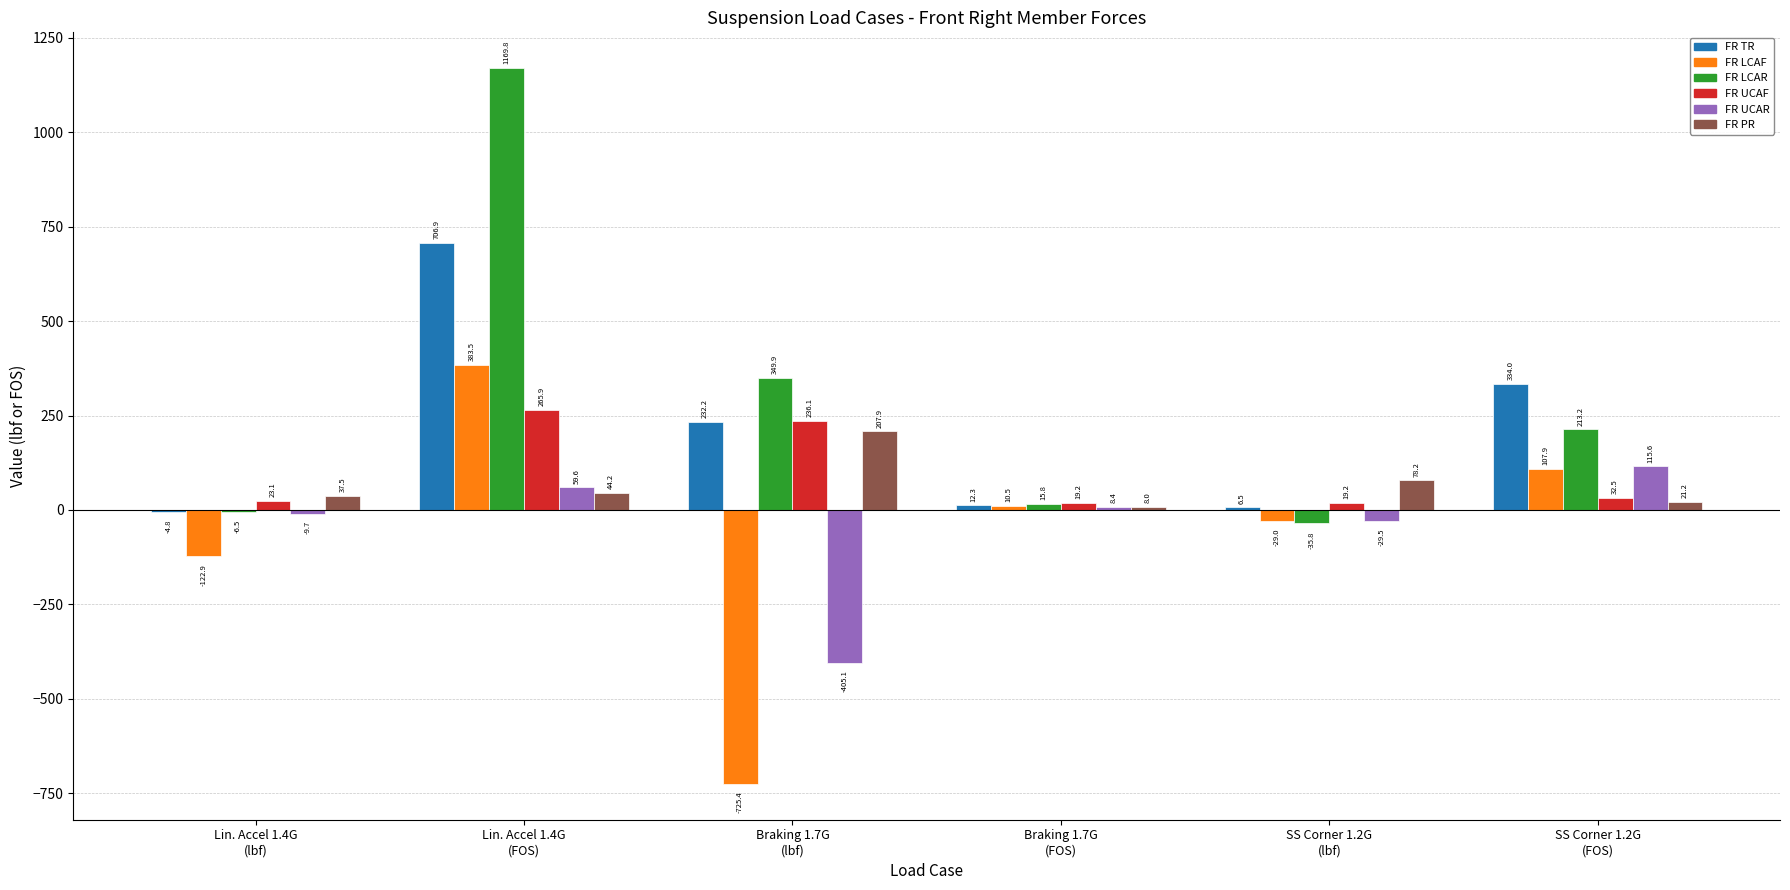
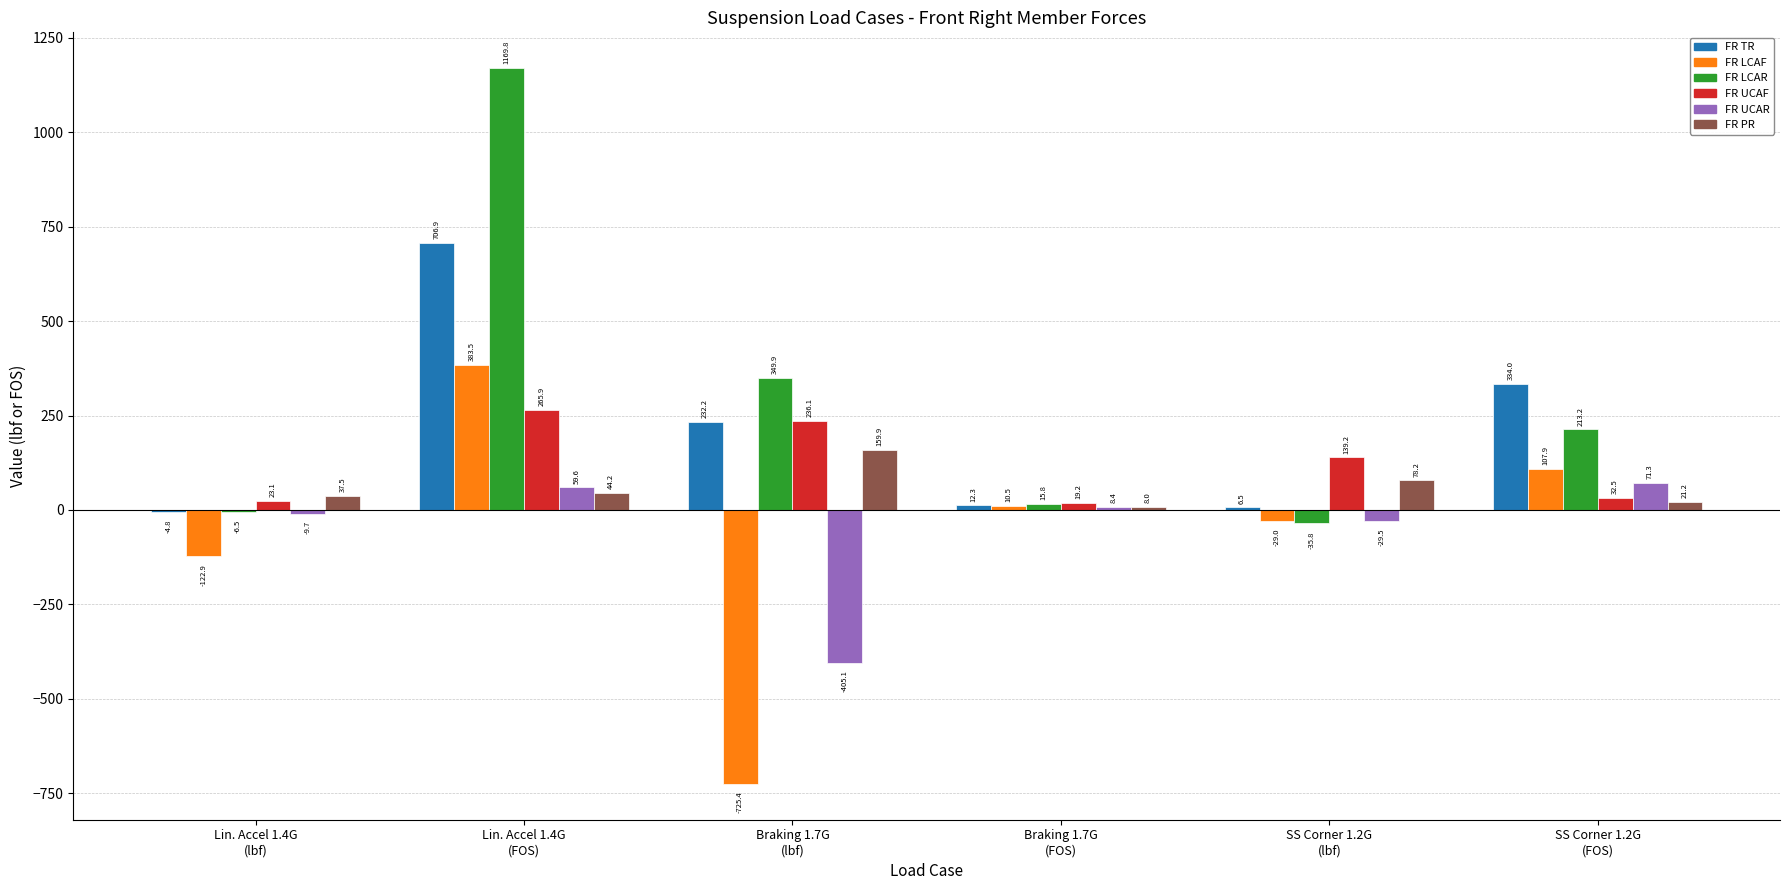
  {
    "FR TR": {
      "Lin. Accel 1.4G (lbf)": -4.8,
      "Lin. Accel 1.4G (FOS)": 706.9,
      "Braking 1.7G (lbf)": 232.2,
      "Braking 1.7G (FOS)": 12.3,
      "SS Corner 1.2G (lbf)": 6.5,
      "SS Corner 1.2G (FOS)": 334.0
    },
    "FR LCAF": {
      "Lin. Accel 1.4G (lbf)": -122.9,
      "Lin. Accel 1.4G (FOS)": 383.5,
      "Braking 1.7G (lbf)": -725.4,
      "Braking 1.7G (FOS)": 10.5,
      "SS Corner 1.2G (lbf)": -29.0,
      "SS Corner 1.2G (FOS)": 107.9
    },
    "FR LCAR": {
      "Lin. Accel 1.4G (lbf)": -6.5,
      "Lin. Accel 1.4G (FOS)": 1169.8,
      "Braking 1.7G (lbf)": 349.9,
      "Braking 1.7G (FOS)": 15.8,
      "SS Corner 1.2G (lbf)": -35.8,
      "SS Corner 1.2G (FOS)": 213.2
    },
    "FR UCAF": {
      "Lin. Accel 1.4G (lbf)": 23.1,
      "Lin. Accel 1.4G (FOS)": 265.9,
      "Braking 1.7G (lbf)": 236.1,
      "Braking 1.7G (FOS)": 19.2,
-     "SS Corner 1.2G (lbf)": 19.2,
+     "SS Corner 1.2G (lbf)": 139.2,
      "SS Corner 1.2G (FOS)": 32.5
    },
    "FR UCAR": {
      "Lin. Accel 1.4G (lbf)": -9.7,
      "Lin. Accel 1.4G (FOS)": 59.6,
      "Braking 1.7G (lbf)": -405.1,
      "Braking 1.7G (FOS)": 8.4,
      "SS Corner 1.2G (lbf)": -29.5,
-     "SS Corner 1.2G (FOS)": 115.6
+     "SS Corner 1.2G (FOS)": 71.3
    },
    "FR PR": {
      "Lin. Accel 1.4G (lbf)": 37.5,
      "Lin. Accel 1.4G (FOS)": 44.2,
-     "Braking 1.7G (lbf)": 207.9,
+     "Braking 1.7G (lbf)": 159.9,
      "Braking 1.7G (FOS)": 8.0,
      "SS Corner 1.2G (lbf)": 78.2,
      "SS Corner 1.2G (FOS)": 21.2
    }
  }
